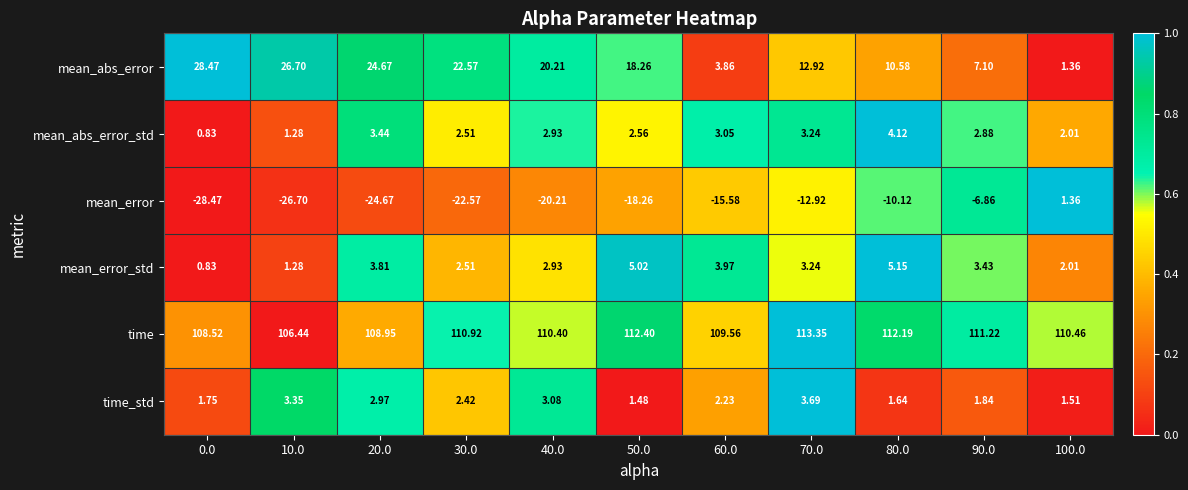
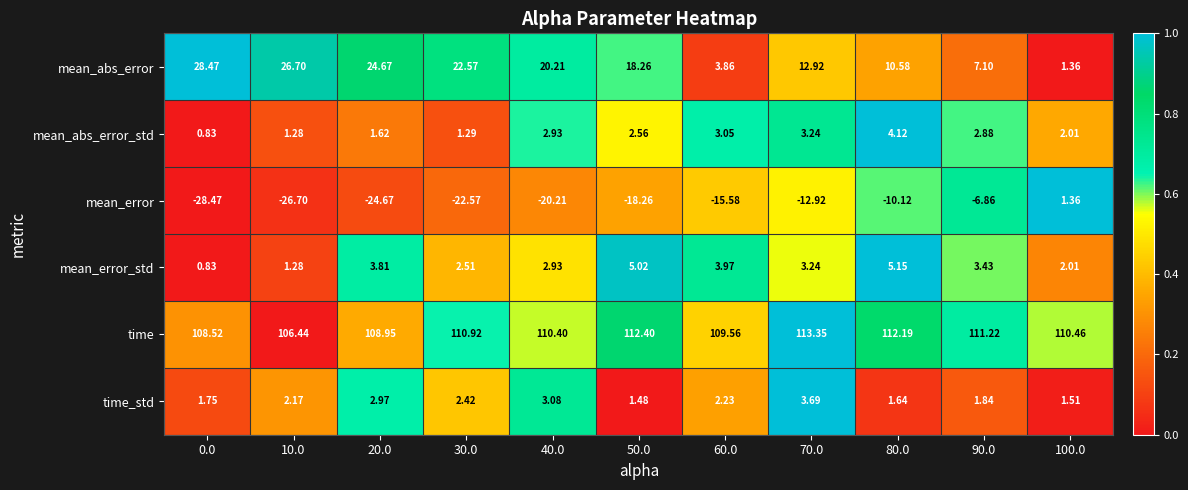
  {
    "mean_abs_error": {
      "0.0": 28.47,
      "10.0": 26.70,
      "20.0": 24.67,
      "30.0": 22.57,
      "40.0": 20.21,
      "50.0": 18.26,
      "60.0": 3.86,
      "70.0": 12.92,
      "80.0": 10.58,
      "90.0": 7.10,
      "100.0": 1.36
    },
    "mean_abs_error_std": {
      "0.0": 0.83,
      "10.0": 1.28,
-     "20.0": 3.44,
-     "30.0": 2.51,
+     "20.0": 1.62,
+     "30.0": 1.29,
      "40.0": 2.93,
      "50.0": 2.56,
      "60.0": 3.05,
      "70.0": 3.24,
      "80.0": 4.12,
      "90.0": 2.88,
      "100.0": 2.01
    },
    "mean_error": {
      "0.0": -28.47,
      "10.0": -26.70,
      "20.0": -24.67,
      "30.0": -22.57,
      "40.0": -20.21,
      "50.0": -18.26,
      "60.0": -15.58,
      "70.0": -12.92,
      "80.0": -10.12,
      "90.0": -6.86,
      "100.0": 1.36
    },
    "mean_error_std": {
      "0.0": 0.83,
      "10.0": 1.28,
      "20.0": 3.81,
      "30.0": 2.51,
      "40.0": 2.93,
      "50.0": 5.02,
      "60.0": 3.97,
      "70.0": 3.24,
      "80.0": 5.15,
      "90.0": 3.43,
      "100.0": 2.01
    },
    "time": {
      "0.0": 108.52,
      "10.0": 106.44,
      "20.0": 108.95,
      "30.0": 110.92,
      "40.0": 110.40,
      "50.0": 112.40,
      "60.0": 109.56,
      "70.0": 113.35,
      "80.0": 112.19,
      "90.0": 111.22,
      "100.0": 110.46
    },
    "time_std": {
      "0.0": 1.75,
-     "10.0": 3.35,
+     "10.0": 2.17,
      "20.0": 2.97,
      "30.0": 2.42,
      "40.0": 3.08,
      "50.0": 1.48,
      "60.0": 2.23,
      "70.0": 3.69,
      "80.0": 1.64,
      "90.0": 1.84,
      "100.0": 1.51
    }
  }
